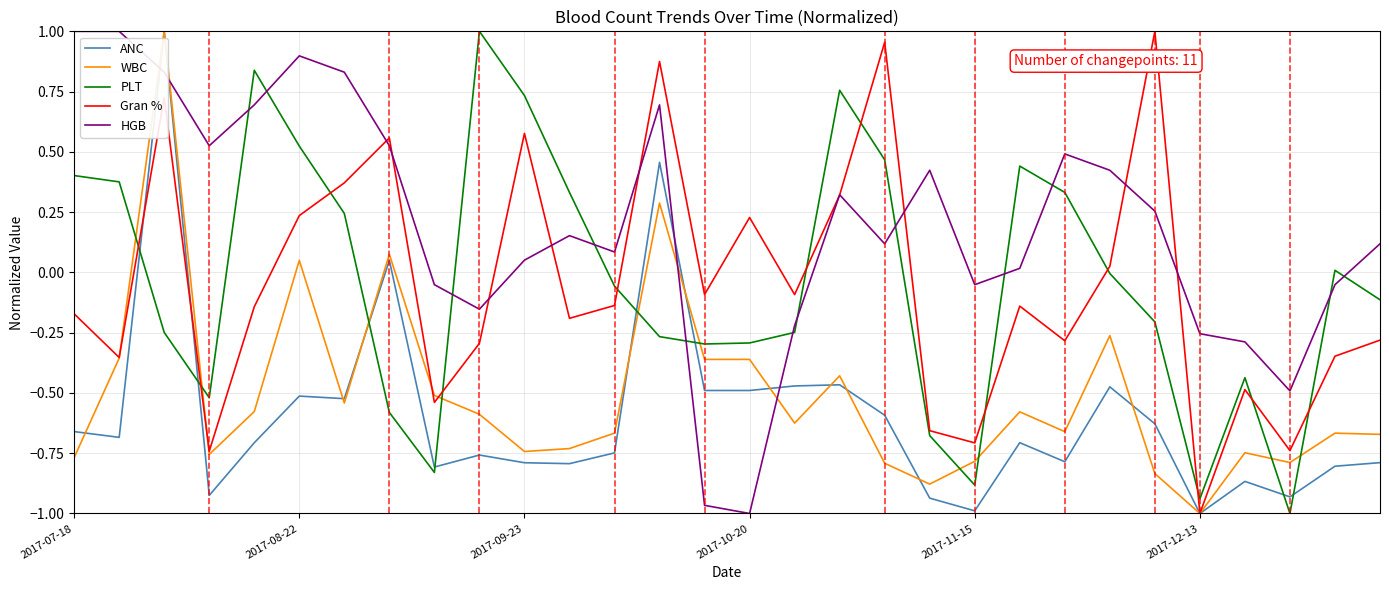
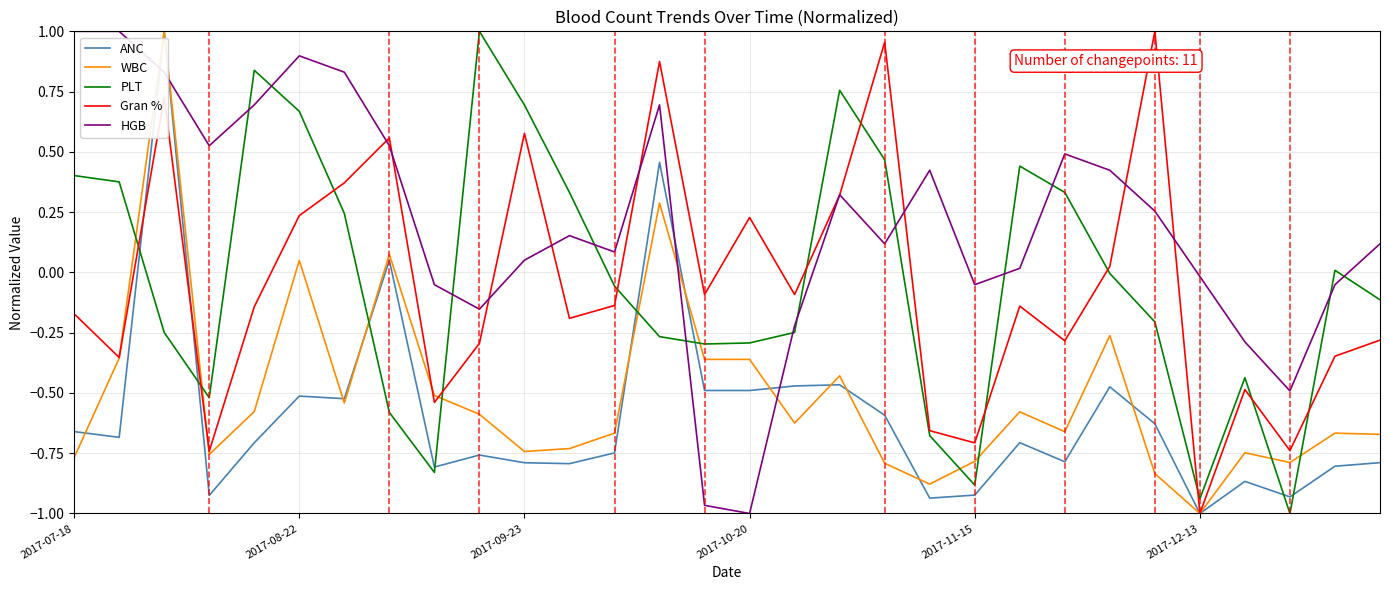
  {
    "ANC": {
      "2017-07-18": -0.66,
      "2017-08-22": -0.51,
      "2017-09-23": -0.79,
      "2017-10-20": -0.49,
-     "2017-11-15": -0.99
+     "2017-11-15": -0.92
    },
    "WBC": {
      "2017-07-18": -0.77,
      "2017-08-22": 0.05,
      "2017-09-23": -0.74,
      "2017-10-20": -0.36,
      "2017-11-15": -0.78
    },
    "PLT": {
      "2017-07-18": 0.40,
-     "2017-08-22": 0.52,
-     "2017-09-23": 0.73,
+     "2017-08-22": 0.67,
+     "2017-09-23": 0.69,
      "2017-10-20": -0.29,
      "2017-11-15": -0.88,
      "2017-12-13": -0.94
    },
    "Gran %": {
      "2017-07-18": -0.17,
      "2017-08-22": 0.24,
      "2017-09-23": 0.58,
      "2017-10-20": 0.23,
      "2017-11-15": -0.71
    },
    "HGB": {
      "2017-07-18": 1.00,
      "2017-08-22": 0.90,
      "2017-09-23": 0.05,
      "2017-10-20": -1.00,
      "2017-11-15": -0.05,
-     "2017-12-13": -0.25
+     "2017-12-13": -0.02
    }
  }
